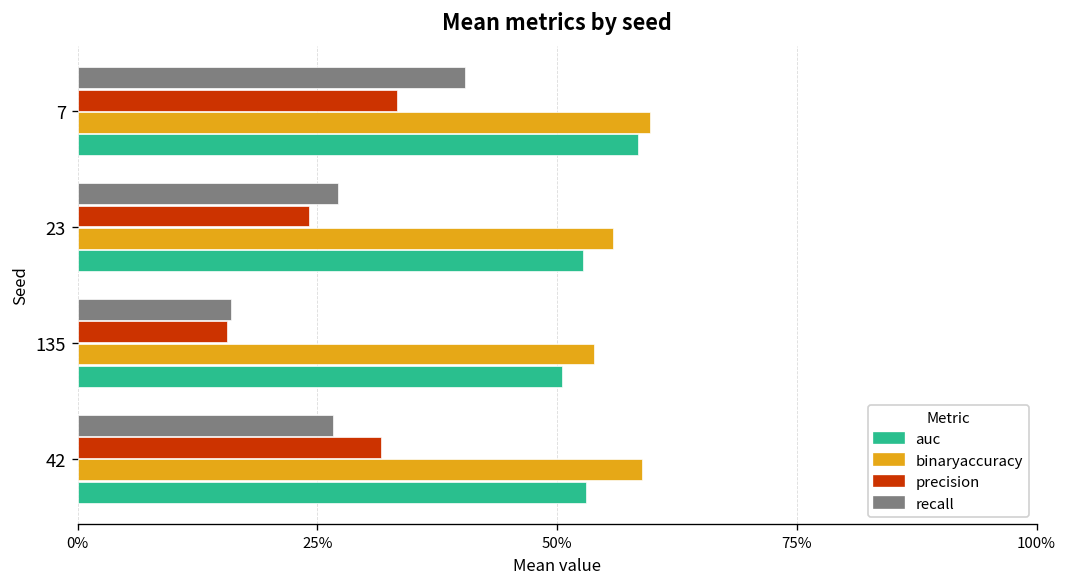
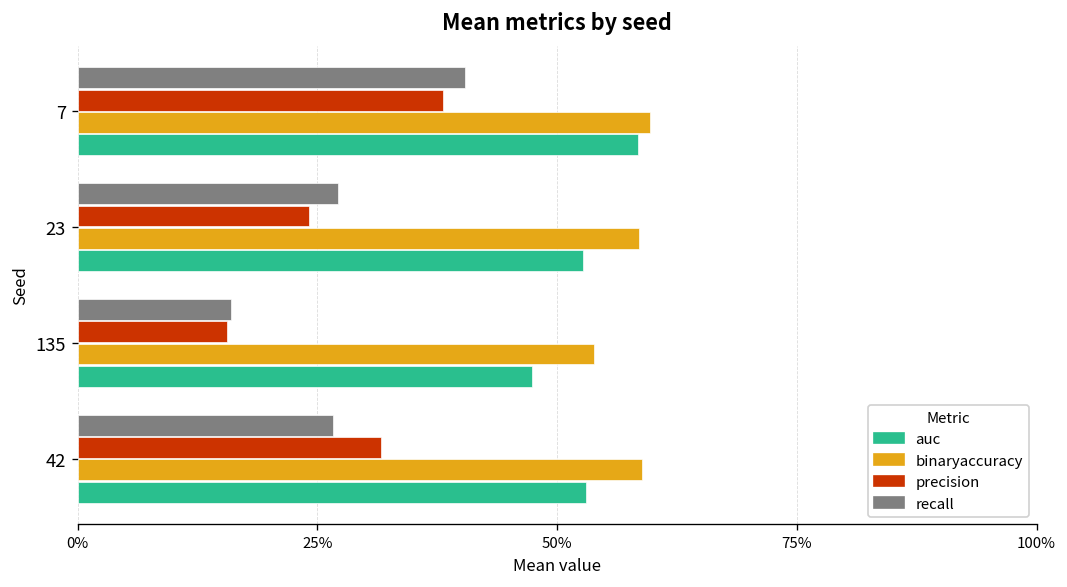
  {
    "auc": {
      "7": "58%",
      "23": "53%",
-     "135": "51%",
+     "135": "47%",
      "42": "53%"
    },
    "binaryaccuracy": {
      "7": "60%",
-     "23": "56%",
+     "23": "59%",
      "135": "54%",
      "42": "59%"
    },
    "precision": {
-     "7": "33%",
+     "7": "38%",
      "23": "24%",
      "135": "16%",
      "42": "32%"
    },
    "recall": {
      "7": "40%",
      "23": "27%",
      "135": "16%",
      "42": "27%"
    }
  }
